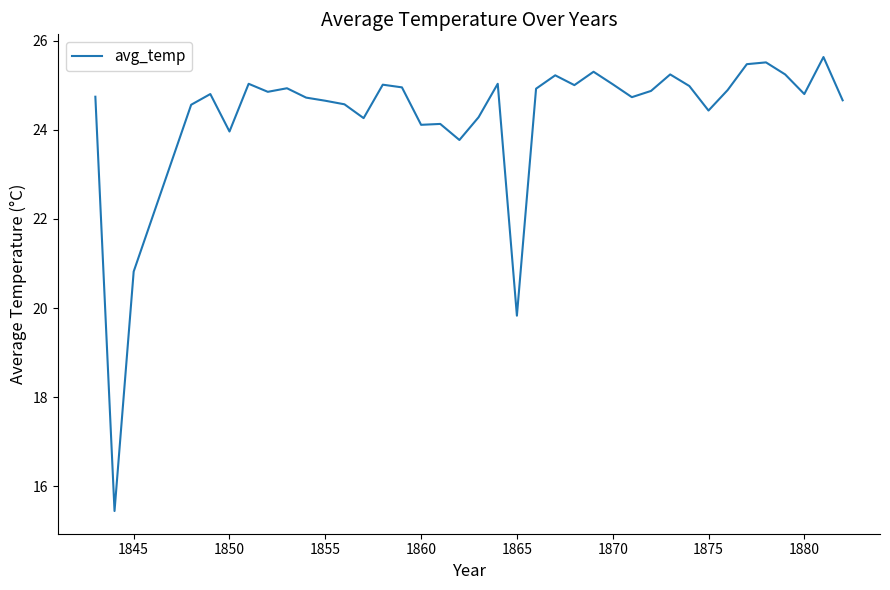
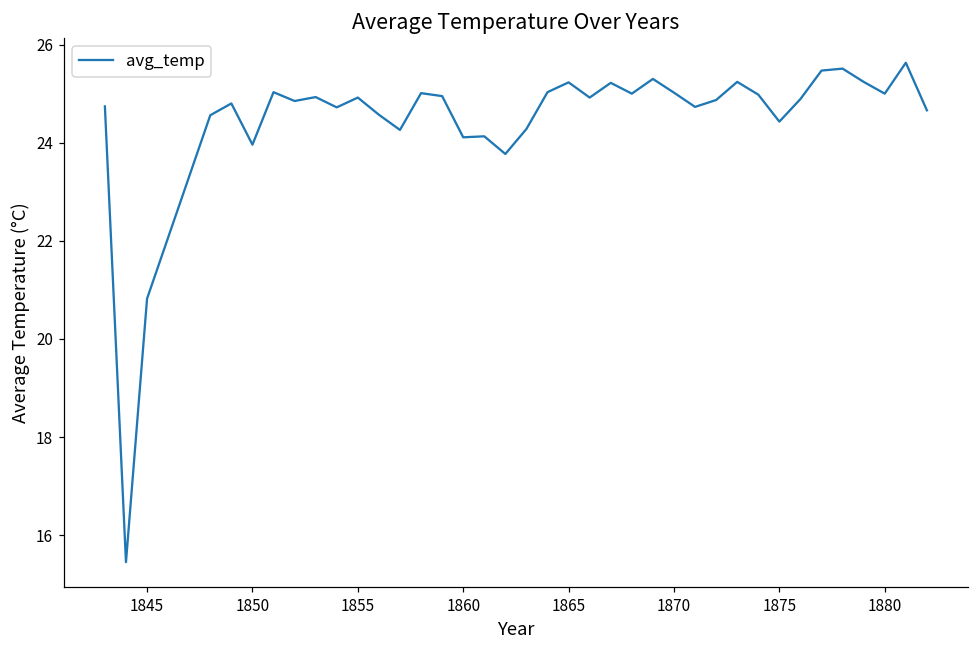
  {
    "1845": 20.8,
    "1850": 24.0,
-   "1855": 24.7,
+   "1855": 24.9,
    "1860": 24.1,
-   "1865": 19.8,
+   "1865": 25.2,
    "1870": 25.0,
    "1875": 24.4,
-   "1880": 24.8
+   "1880": 25.0
  }
